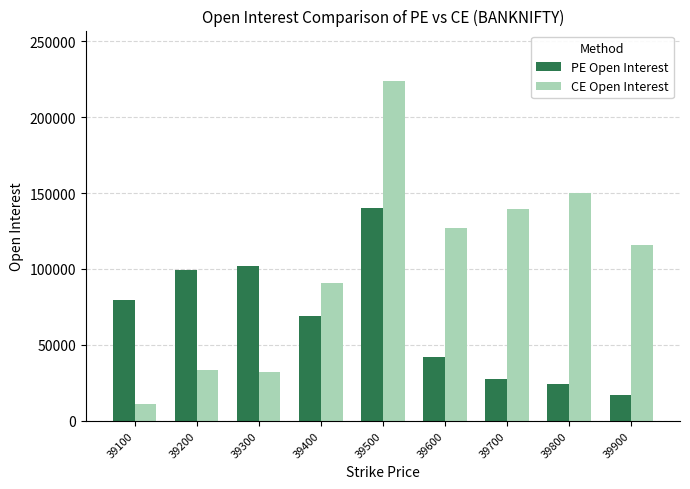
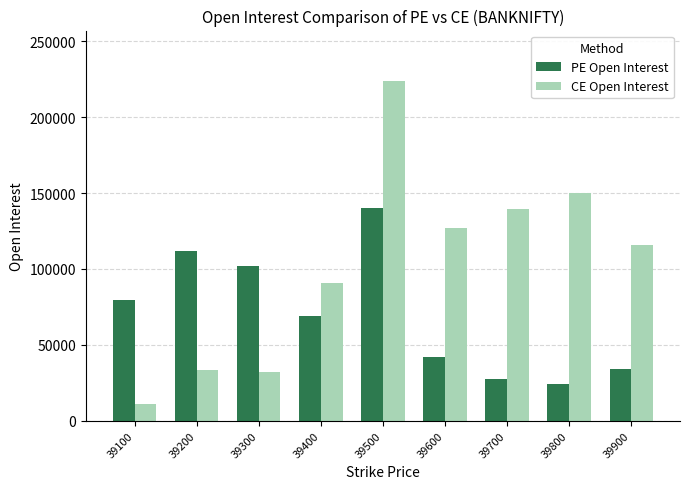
  {
    "PE Open Interest": {
      "39100": 80000,
-     "39200": 99000,
+     "39200": 112000,
      "39300": 102000,
      "39400": 69000,
      "39500": 140000,
      "39600": 42000,
      "39700": 27000,
      "39800": 24000,
-     "39900": 17000
+     "39900": 34000
    },
    "CE Open Interest": {
      "39100": 11000,
      "39200": 34000,
      "39300": 32000,
      "39400": 91000,
      "39500": 223000,
      "39600": 127000,
      "39700": 139000,
      "39800": 150000,
      "39900": 116000
    }
  }
